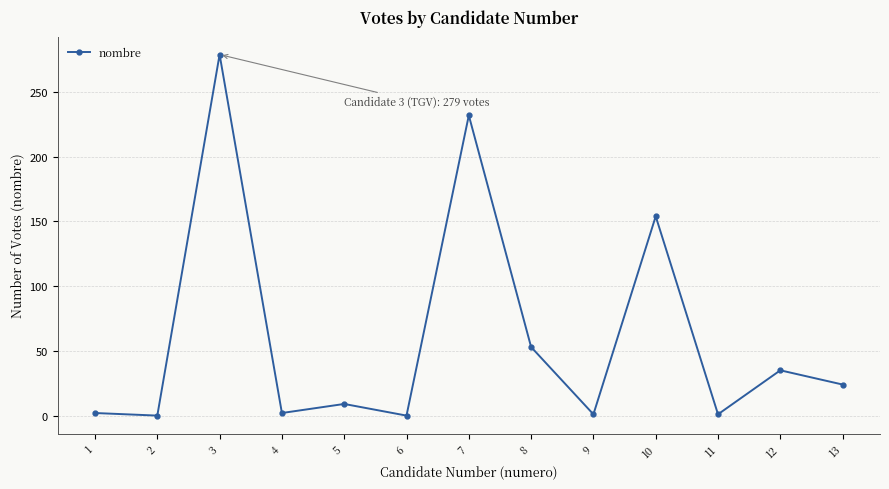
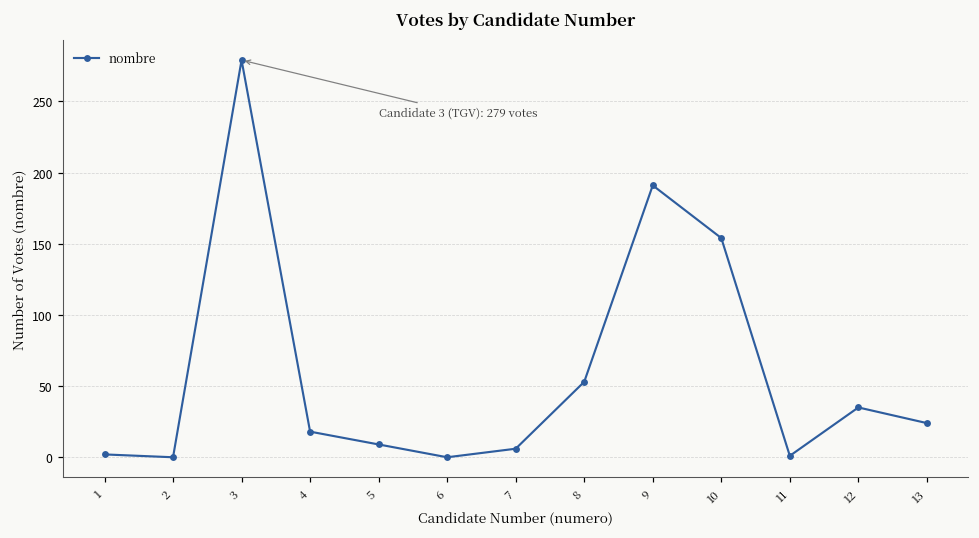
  {
    "1": 2,
    "2": 0,
-   "4": 2,
+   "4": 18,
    "5": 9,
    "6": 0,
-   "7": 232,
+   "7": 6,
    "8": 53,
-   "9": 1,
+   "9": 191,
    "10": 154,
    "11": 1,
    "12": 35,
    "13": 24
  }
